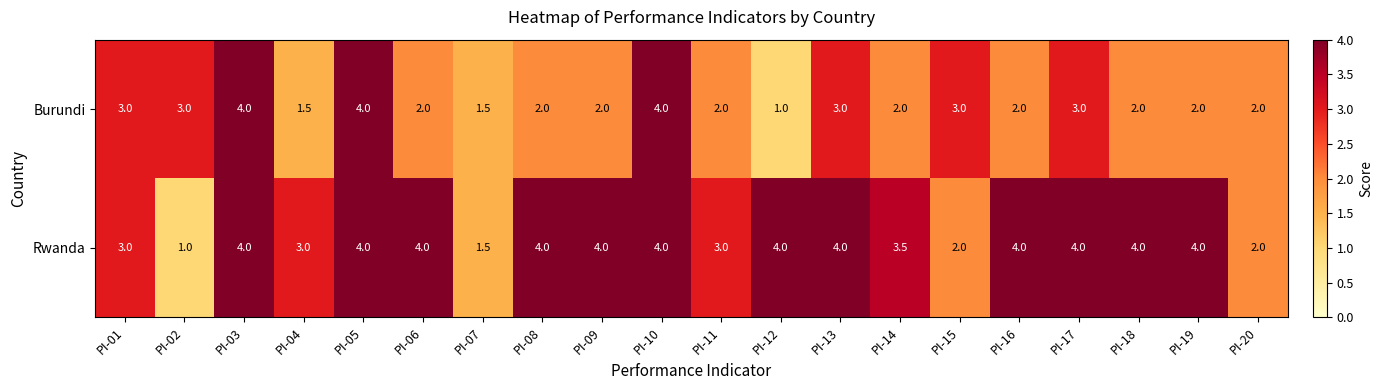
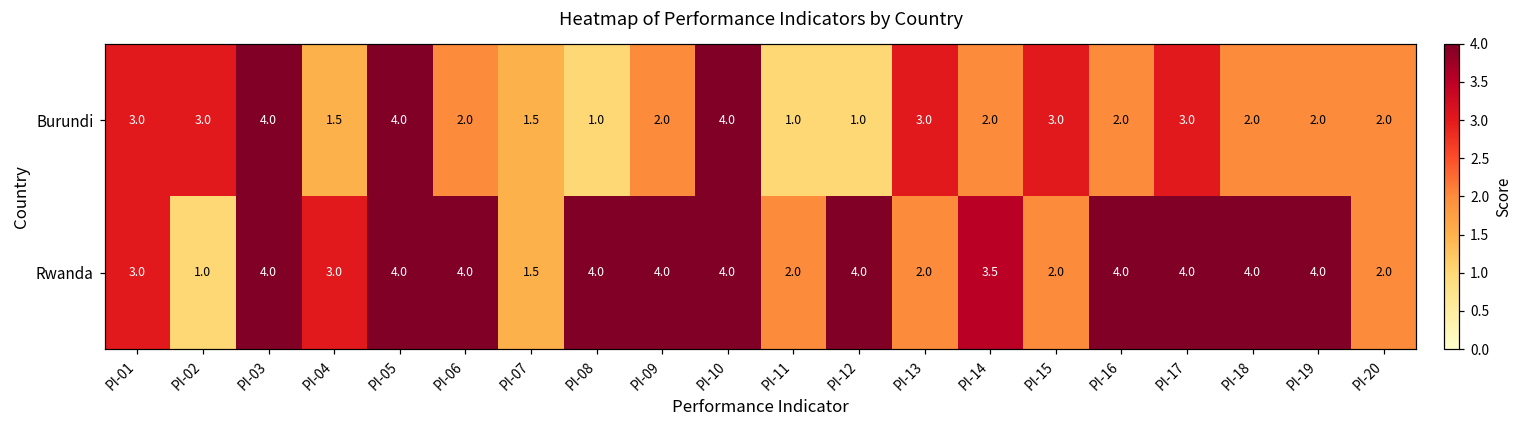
  {
    "Burundi": {
      "PI-01": 3.0,
      "PI-02": 3.0,
      "PI-03": 4.0,
      "PI-04": 1.5,
      "PI-05": 4.0,
      "PI-06": 2.0,
      "PI-07": 1.5,
-     "PI-08": 2.0,
+     "PI-08": 1.0,
      "PI-09": 2.0,
      "PI-10": 4.0,
-     "PI-11": 2.0,
+     "PI-11": 1.0,
      "PI-12": 1.0,
      "PI-13": 3.0,
      "PI-14": 2.0,
      "PI-15": 3.0,
      "PI-16": 2.0,
      "PI-17": 3.0,
      "PI-18": 2.0,
      "PI-19": 2.0,
      "PI-20": 2.0
    },
    "Rwanda": {
      "PI-01": 3.0,
      "PI-02": 1.0,
      "PI-03": 4.0,
      "PI-04": 3.0,
      "PI-05": 4.0,
      "PI-06": 4.0,
      "PI-07": 1.5,
      "PI-08": 4.0,
      "PI-09": 4.0,
      "PI-10": 4.0,
-     "PI-11": 3.0,
+     "PI-11": 2.0,
      "PI-12": 4.0,
-     "PI-13": 4.0,
+     "PI-13": 2.0,
      "PI-14": 3.5,
      "PI-15": 2.0,
      "PI-16": 4.0,
      "PI-17": 4.0,
      "PI-18": 4.0,
      "PI-19": 4.0,
      "PI-20": 2.0
    }
  }
